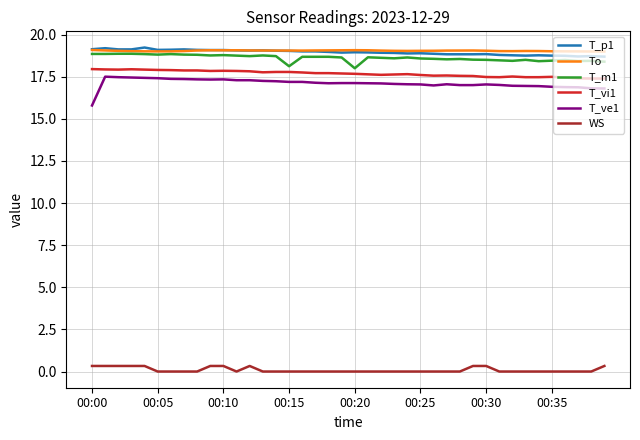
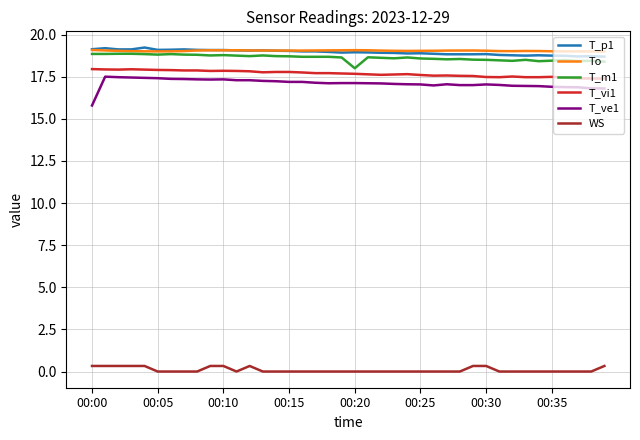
  {
    "T_p1": {
      "00:30": 18.8,
      "00:35": 18.8
    },
    "To": {
      "00:30": 19.0,
      "00:35": 19.0
    },
    "T_m1": {
      "00:00": 18.9,
      "00:05": 18.8,
      "00:10": 18.8,
-     "00:15": 18.1,
+     "00:15": 18.7,
      "00:20": 18.0,
      "00:25": 18.6,
      "00:30": 18.5,
      "00:35": 18.5
    },
    "T_ve1": {
      "00:00": 15.8,
      "00:05": 17.4,
      "00:10": 17.3,
      "00:15": 17.2,
      "00:20": 17.1,
      "00:25": 17.0,
      "00:30": 17.0,
      "00:35": 16.9
    }
  }
